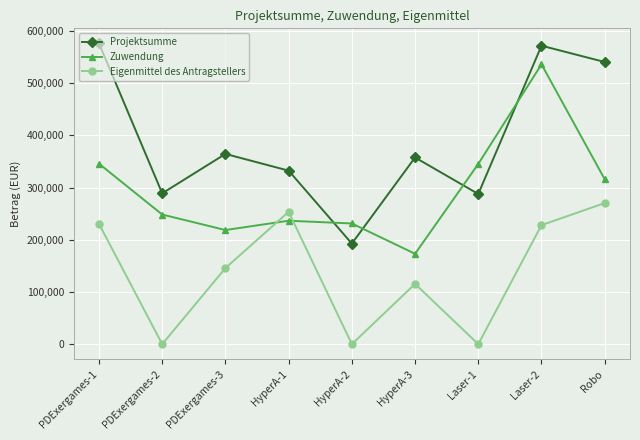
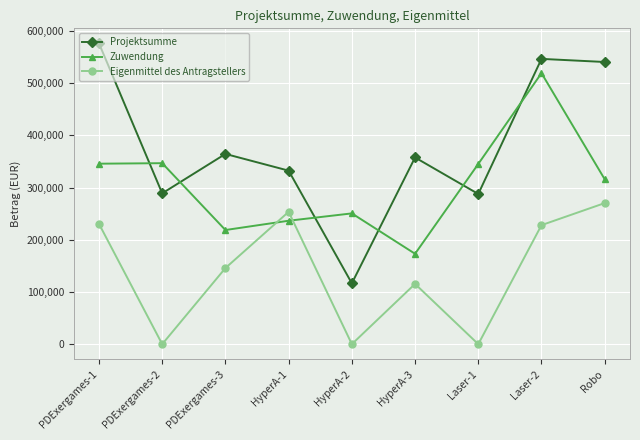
  {
    "Projektsumme": {
      "PDExergames-2": "290,000",
      "PDExergames-3": "360,000",
      "HyperA-1": "330,000",
-     "HyperA-2": "190,000",
+     "HyperA-2": "120,000",
      "HyperA-3": "360,000",
      "Laser-1": "290,000",
-     "Laser-2": "570,000",
+     "Laser-2": "550,000",
      "Robo": "540,000"
    },
    "Zuwendung": {
      "PDExergames-1": "350,000",
-     "PDExergames-2": "250,000",
+     "PDExergames-2": "350,000",
      "PDExergames-3": "220,000",
      "HyperA-1": "240,000",
-     "HyperA-2": "230,000",
+     "HyperA-2": "250,000",
      "HyperA-3": "170,000",
      "Laser-1": "350,000",
-     "Laser-2": "540,000",
+     "Laser-2": "520,000",
      "Robo": "320,000"
    },
    "Eigenmittel des Antragstellers": {
      "PDExergames-1": "230,000",
      "PDExergames-2": "0",
      "PDExergames-3": "150,000",
      "HyperA-1": "250,000",
      "HyperA-2": "0",
      "HyperA-3": "120,000",
      "Laser-1": "0",
      "Laser-2": "230,000",
      "Robo": "270,000"
    }
  }
